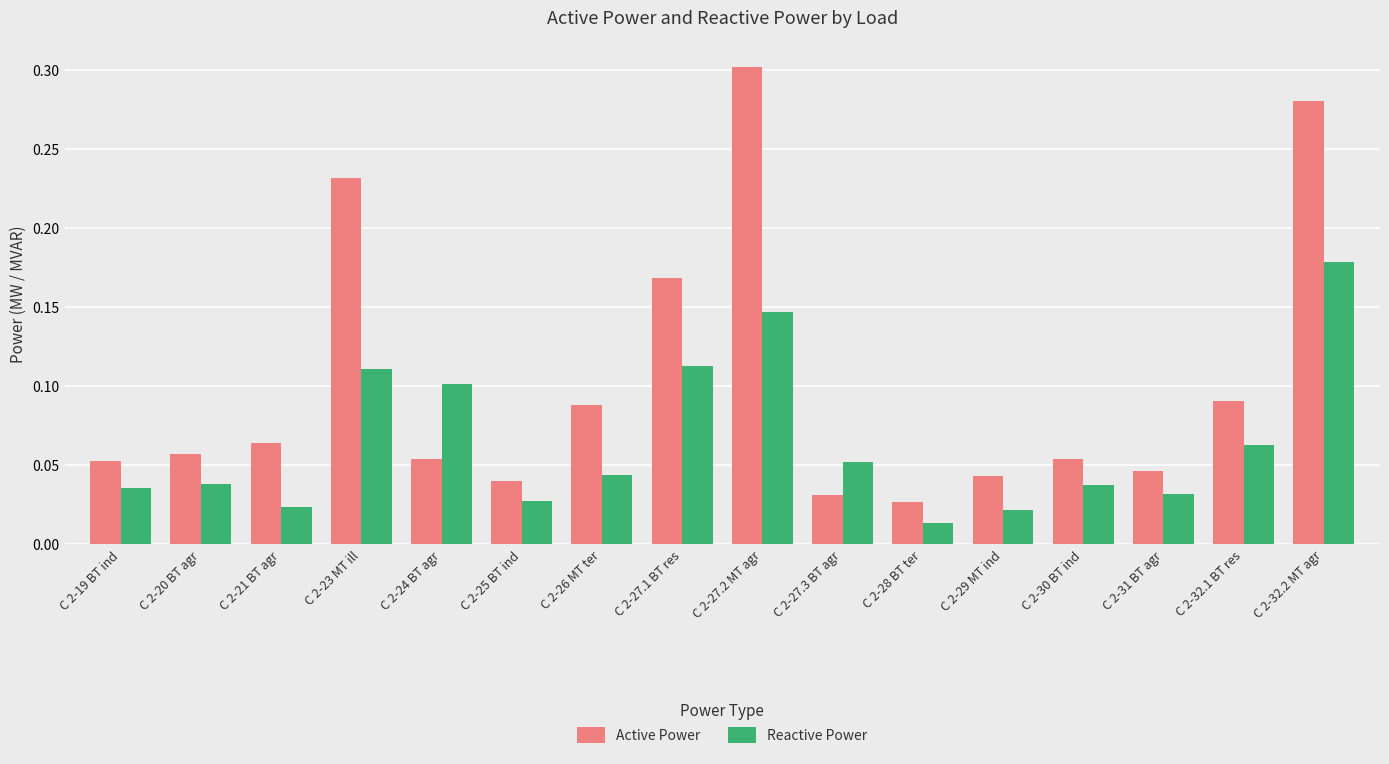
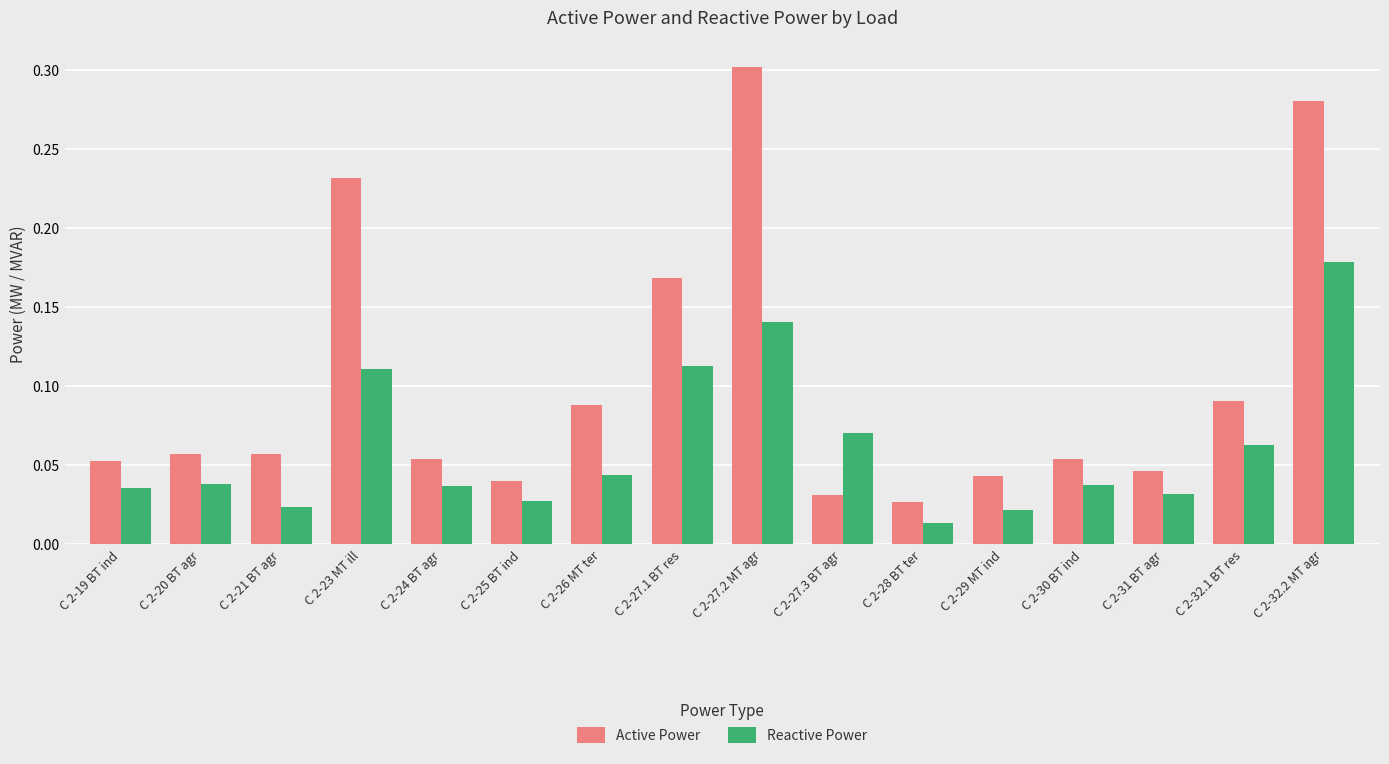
  {
    "Active Power": {
      "C 2-19 BT ind": 0.053,
      "C 2-20 BT agr": 0.057,
-     "C 2-21 BT agr": 0.065,
+     "C 2-21 BT agr": 0.057,
      "C 2-23 MT ill": 0.232,
      "C 2-24 BT agr": 0.054,
      "C 2-25 BT ind": 0.040,
      "C 2-26 MT ter": 0.088,
      "C 2-27.1 BT res": 0.169,
      "C 2-27.2 MT agr": 0.302,
      "C 2-27.3 BT agr": 0.032,
      "C 2-28 BT ter": 0.027,
      "C 2-29 MT ind": 0.043,
      "C 2-30 BT ind": 0.054,
      "C 2-31 BT agr": 0.047,
      "C 2-32.1 BT res": 0.091,
      "C 2-32.2 MT agr": 0.281
    },
    "Reactive Power": {
      "C 2-19 BT ind": 0.035,
      "C 2-20 BT agr": 0.038,
      "C 2-21 BT agr": 0.024,
      "C 2-23 MT ill": 0.111,
-     "C 2-24 BT agr": 0.102,
+     "C 2-24 BT agr": 0.037,
      "C 2-25 BT ind": 0.027,
      "C 2-26 MT ter": 0.044,
      "C 2-27.1 BT res": 0.113,
-     "C 2-27.2 MT agr": 0.147,
-     "C 2-27.3 BT agr": 0.052,
+     "C 2-27.2 MT agr": 0.141,
+     "C 2-27.3 BT agr": 0.070,
      "C 2-28 BT ter": 0.014,
      "C 2-29 MT ind": 0.022,
      "C 2-30 BT ind": 0.038,
      "C 2-31 BT agr": 0.032,
      "C 2-32.1 BT res": 0.063,
      "C 2-32.2 MT agr": 0.179
    }
  }
